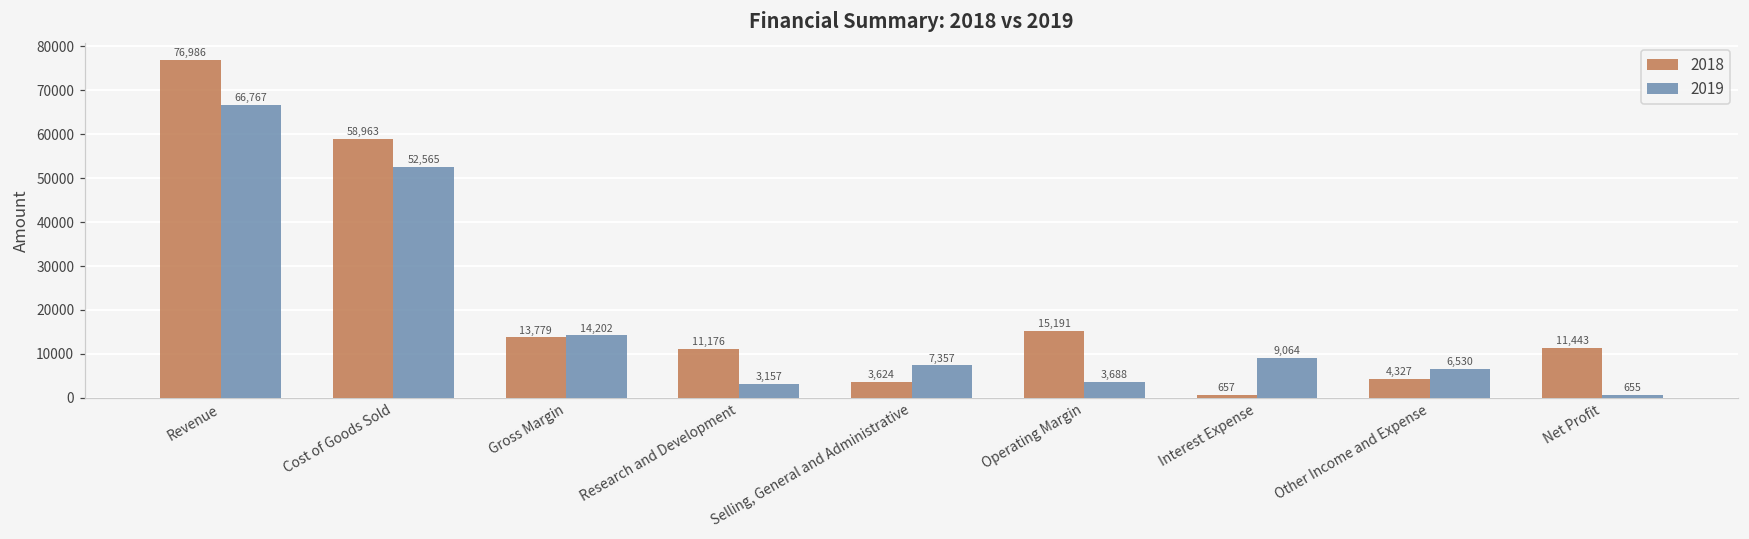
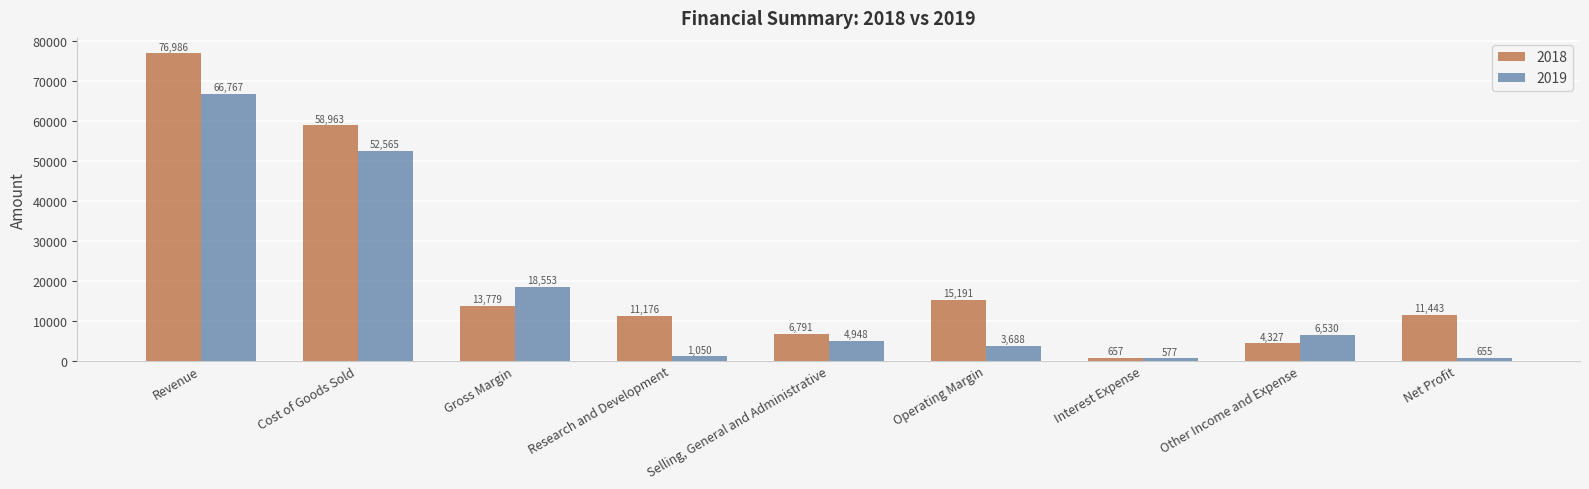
  {
    "2018": {
      "Revenue": "76,986",
      "Cost of Goods Sold": "58,963",
      "Gross Margin": "13,779",
      "Research and Development": "11,176",
-     "Selling, General and Administrative": "3,624",
+     "Selling, General and Administrative": "6,791",
      "Operating Margin": "15,191",
      "Interest Expense": "657",
      "Other Income and Expense": "4,327",
      "Net Profit": "11,443"
    },
    "2019": {
      "Revenue": "66,767",
      "Cost of Goods Sold": "52,565",
-     "Gross Margin": "14,202",
-     "Research and Development": "3,157",
-     "Selling, General and Administrative": "7,357",
+     "Gross Margin": "18,553",
+     "Research and Development": "1,050",
+     "Selling, General and Administrative": "4,948",
      "Operating Margin": "3,688",
-     "Interest Expense": "9,064",
+     "Interest Expense": "577",
      "Other Income and Expense": "6,530",
      "Net Profit": "655"
    }
  }
